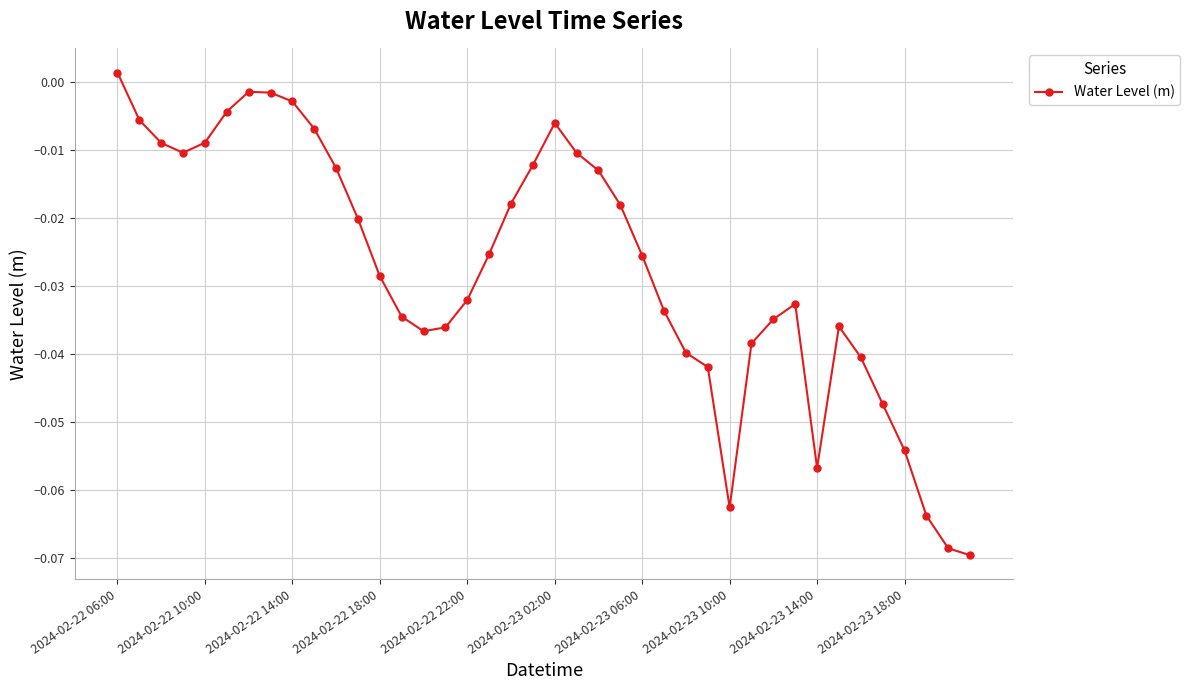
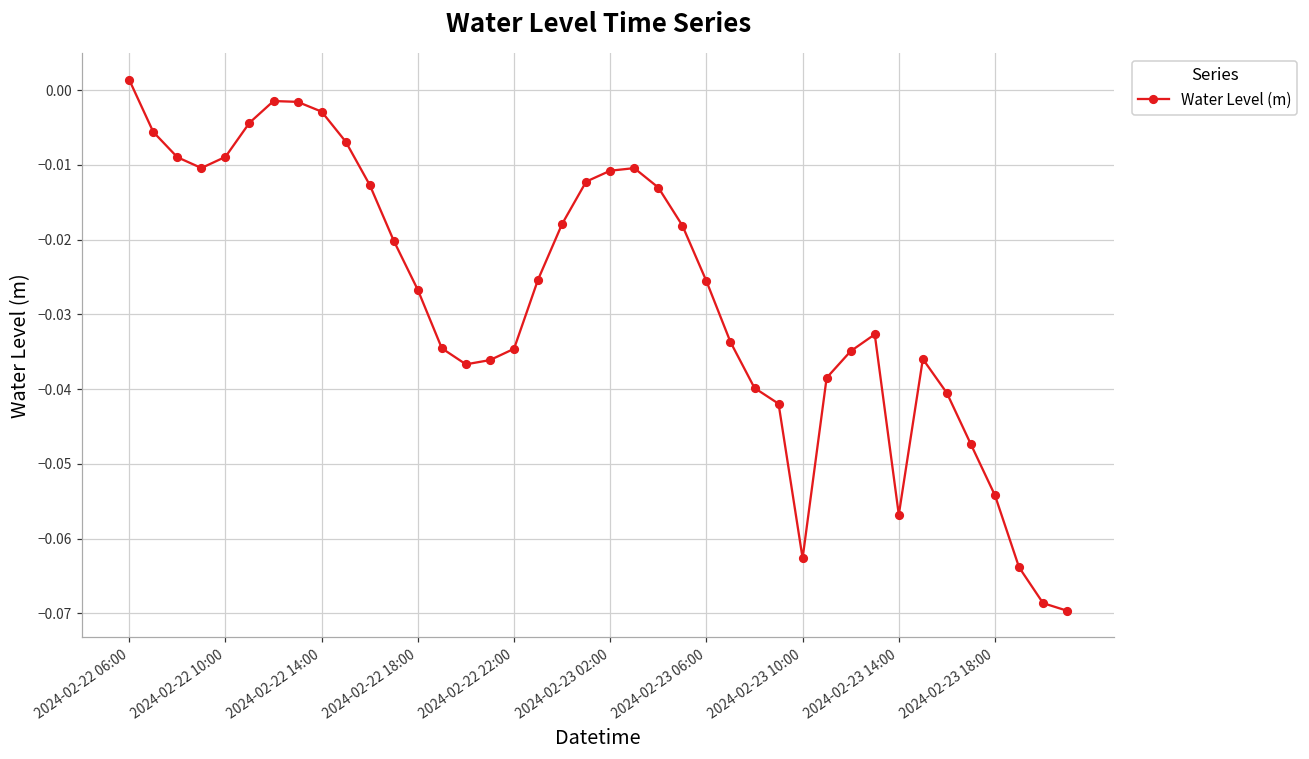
  {
    "2024-02-22 06:00": 0.001,
    "2024-02-22 10:00": -0.009,
    "2024-02-22 14:00": -0.003,
-   "2024-02-22 18:00": -0.029,
-   "2024-02-22 22:00": -0.032,
-   "2024-02-23 02:00": -0.006,
+   "2024-02-22 18:00": -0.027,
+   "2024-02-22 22:00": -0.035,
+   "2024-02-23 02:00": -0.011,
    "2024-02-23 06:00": -0.026,
    "2024-02-23 10:00": -0.063,
    "2024-02-23 14:00": -0.057,
    "2024-02-23 18:00": -0.054
  }
